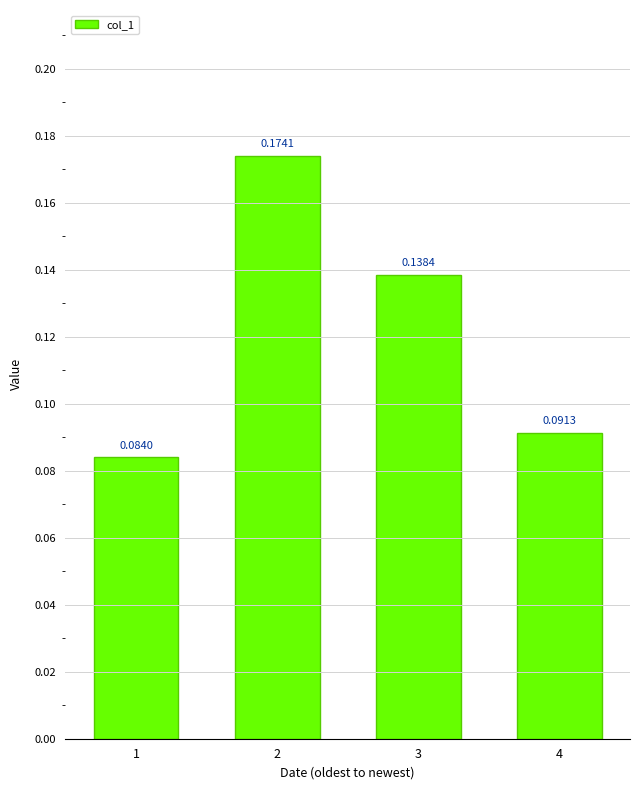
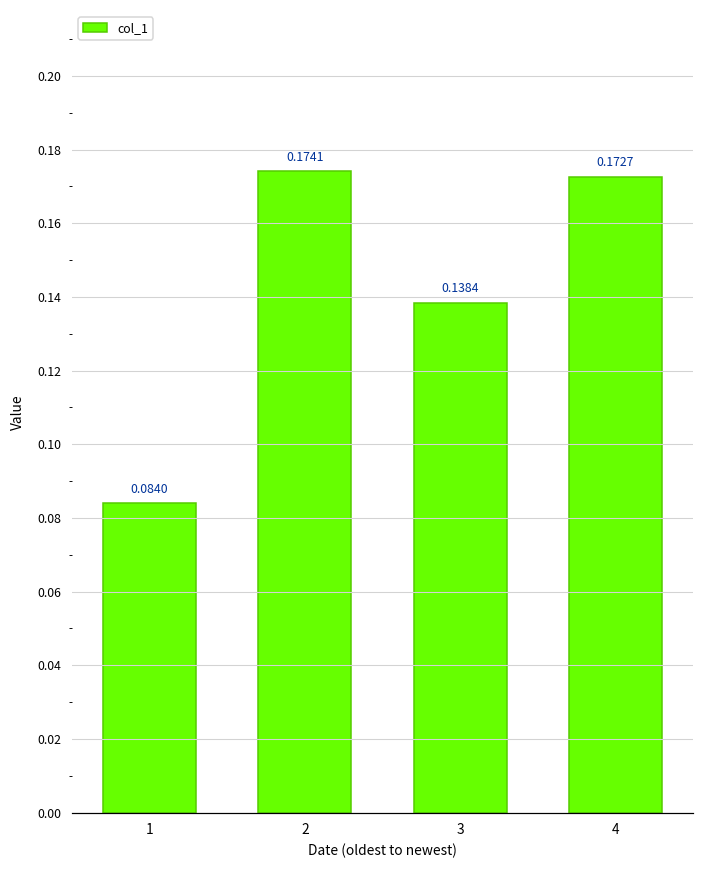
  {
    "1": 0.0840,
    "2": 0.1741,
    "3": 0.1384,
-   "4": 0.0913
+   "4": 0.1727
  }
